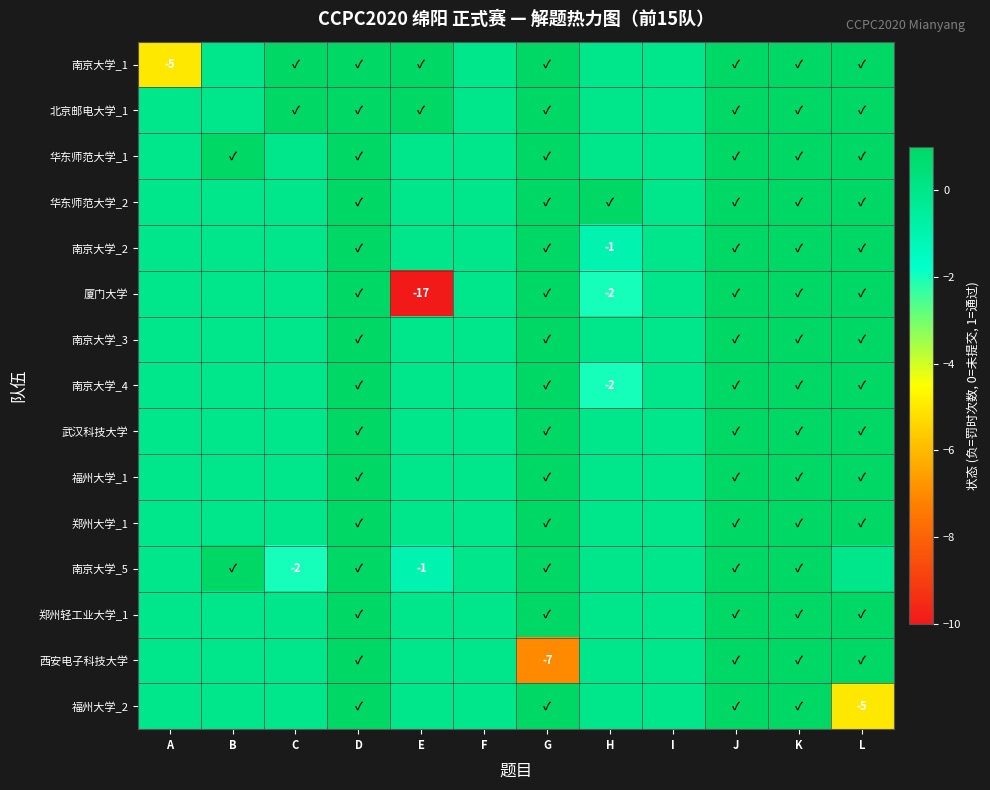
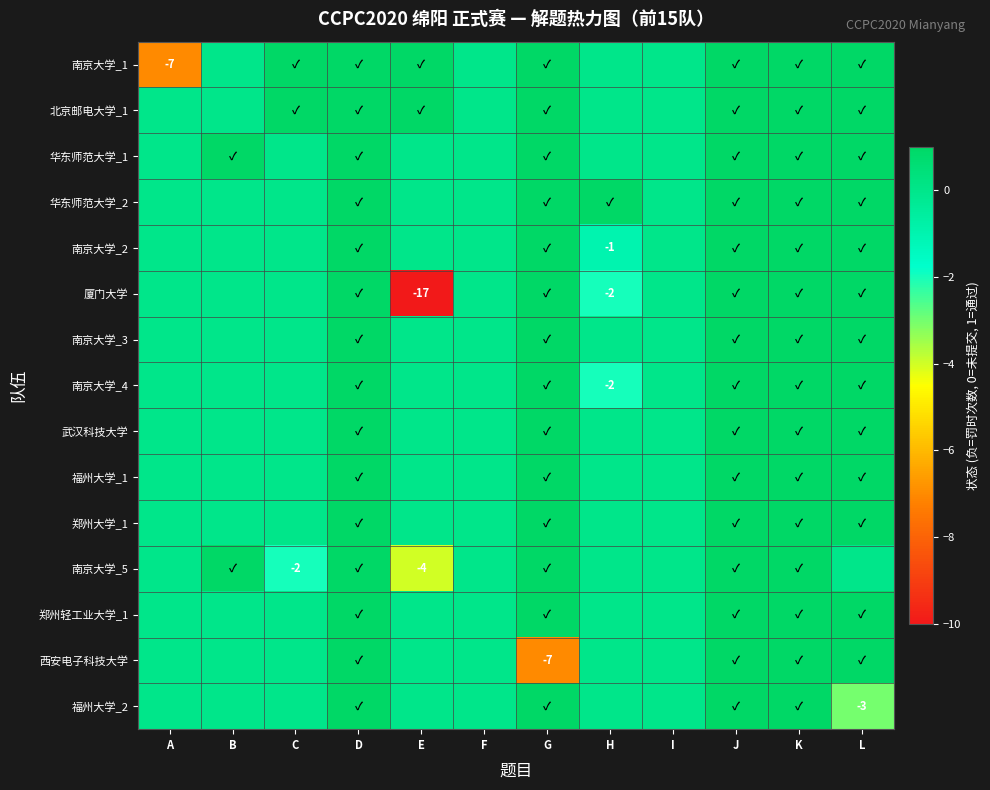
  {
    "南京大学_1": {
-     "A": -5
+     "A": -7
    },
    "南京大学_2": {
      "H": -1
    },
    "厦门大学": {
      "E": -17,
      "H": -2
    },
    "南京大学_4": {
      "H": -2
    },
    "南京大学_5": {
      "C": -2,
-     "E": -1
+     "E": -4
    },
    "西安电子科技大学": {
      "G": -7
    },
    "福州大学_2": {
-     "L": -5
+     "L": -3
    }
  }
